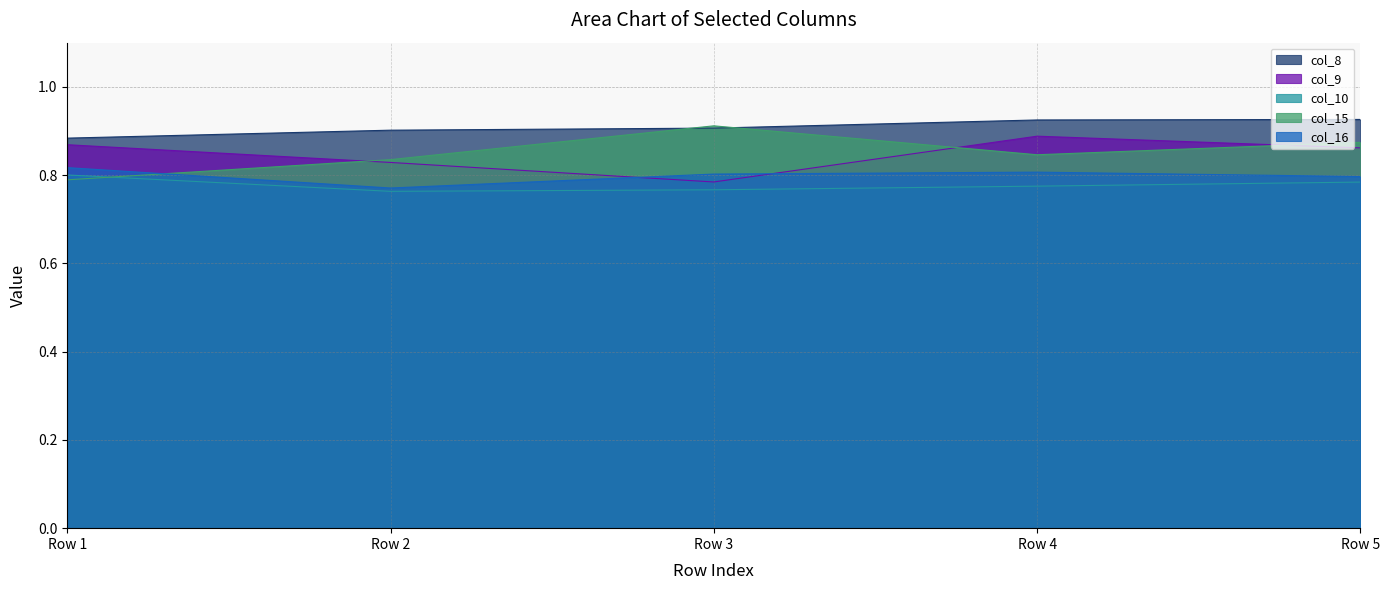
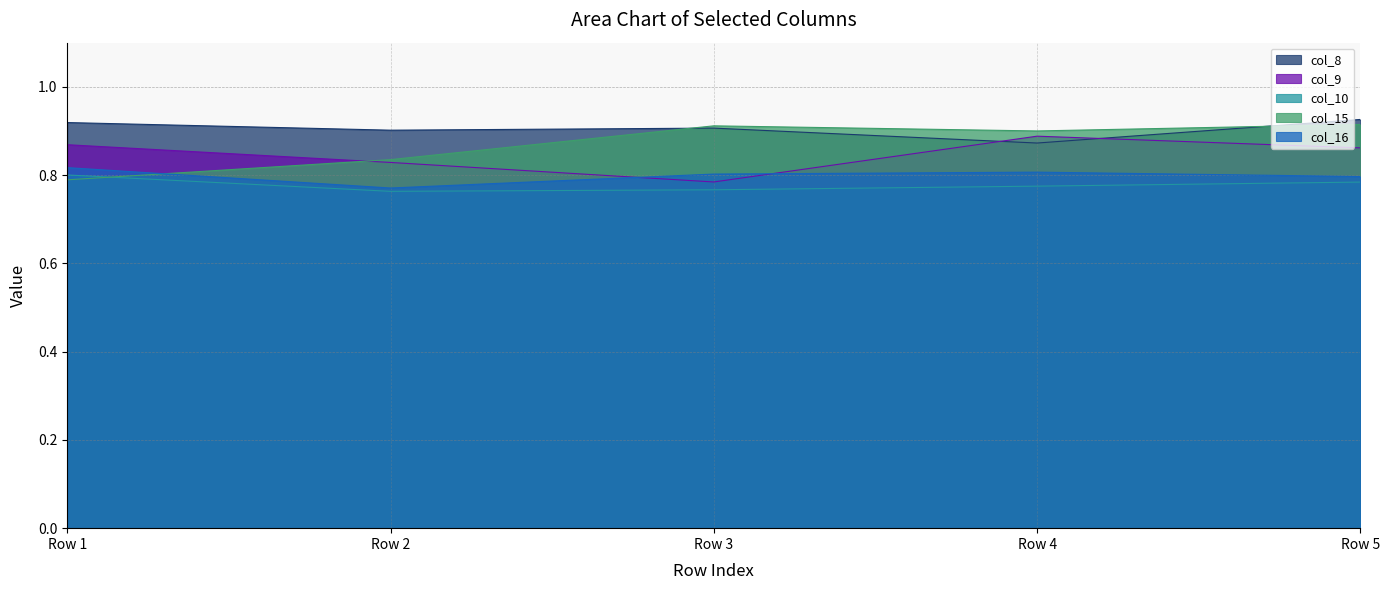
  {
    "col_8": {
-     "Row 1": 0.88,
+     "Row 1": 0.92,
      "Row 2": 0.90,
-     "Row 4": 0.92,
+     "Row 4": 0.87,
      "Row 5": 0.93
    },
    "col_9": {
      "Row 1": 0.87,
      "Row 2": 0.83,
      "Row 3": 0.78,
      "Row 4": 0.89,
      "Row 5": 0.86
    },
    "col_15": {
      "Row 1": 0.79,
      "Row 2": 0.84,
-     "Row 4": 0.85,
-     "Row 5": 0.87
+     "Row 4": 0.90,
+     "Row 5": 0.91
    }
  }
